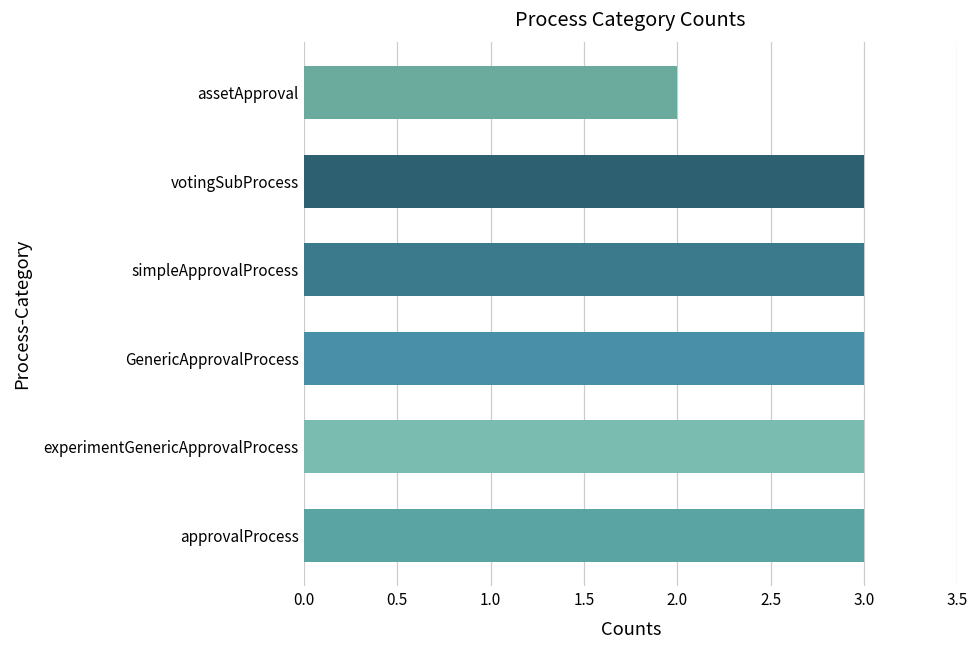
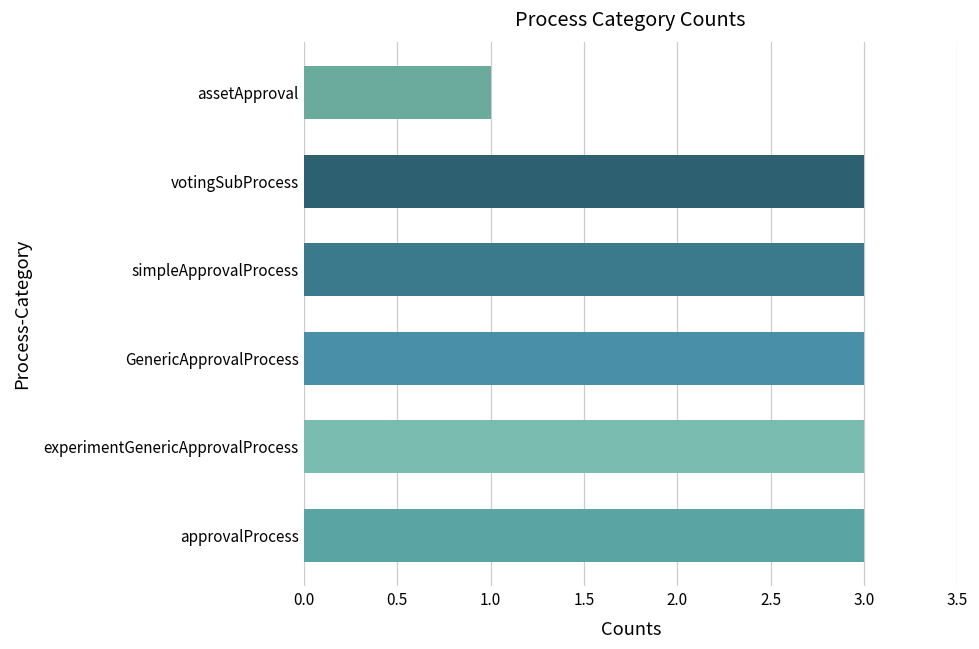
  {
-   "assetApproval": 2,
+   "assetApproval": 1,
    "votingSubProcess": 3,
    "simpleApprovalProcess": 3,
    "GenericApprovalProcess": 3,
    "experimentGenericApprovalProcess": 3,
    "approvalProcess": 3
  }
